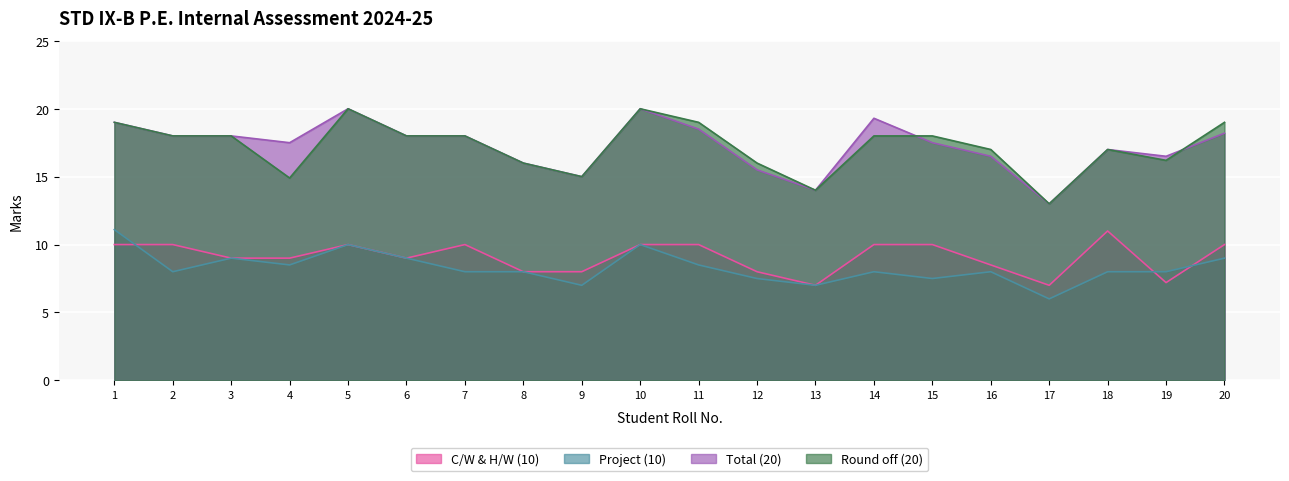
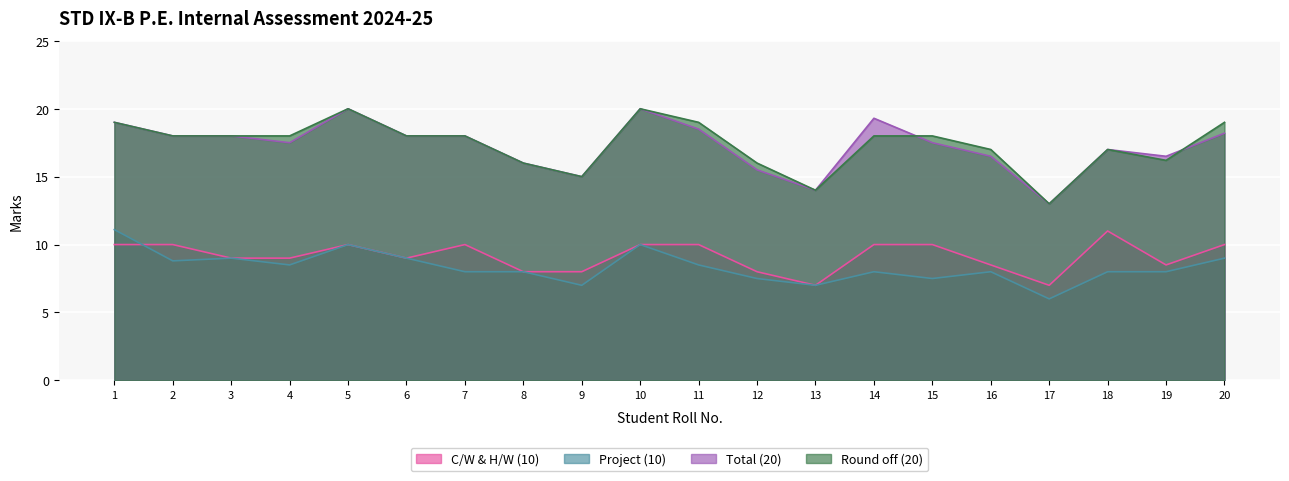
  {
    "C/W & H/W (10)": {
      "1": 10.0,
      "2": 10.0,
      "4": 9.0,
      "7": 10.0,
      "9": 8.0,
      "11": 10.0,
      "12": 8.0,
      "14": 10.0,
      "15": 10.0,
      "16": 8.5,
      "17": 7.0,
      "18": 11.0,
-     "19": 7.2,
+     "19": 8.5,
      "20": 10.0
    },
    "Project (10)": {
      "1": 11.1,
-     "2": 8.0,
+     "2": 8.8,
      "4": 8.5,
      "7": 8.0,
      "9": 7.0,
      "11": 8.5,
      "12": 7.5,
      "14": 8.0,
      "15": 7.5,
      "16": 8.0,
      "17": 6.0,
      "18": 8.0,
      "19": 8.0,
      "20": 9.0
    },
    "Total (20)": {
      "4": 17.5,
      "11": 18.5,
      "12": 15.5,
      "14": 19.3,
      "15": 17.5,
      "16": 16.5,
      "19": 16.5,
      "20": 18.2
    },
    "Round off (20)": {
-     "4": 14.9,
+     "4": 18.0,
      "11": 19.0,
      "12": 16.0,
      "14": 18.0,
      "15": 18.0,
      "16": 17.0,
      "19": 16.2,
      "20": 19.0
    }
  }
